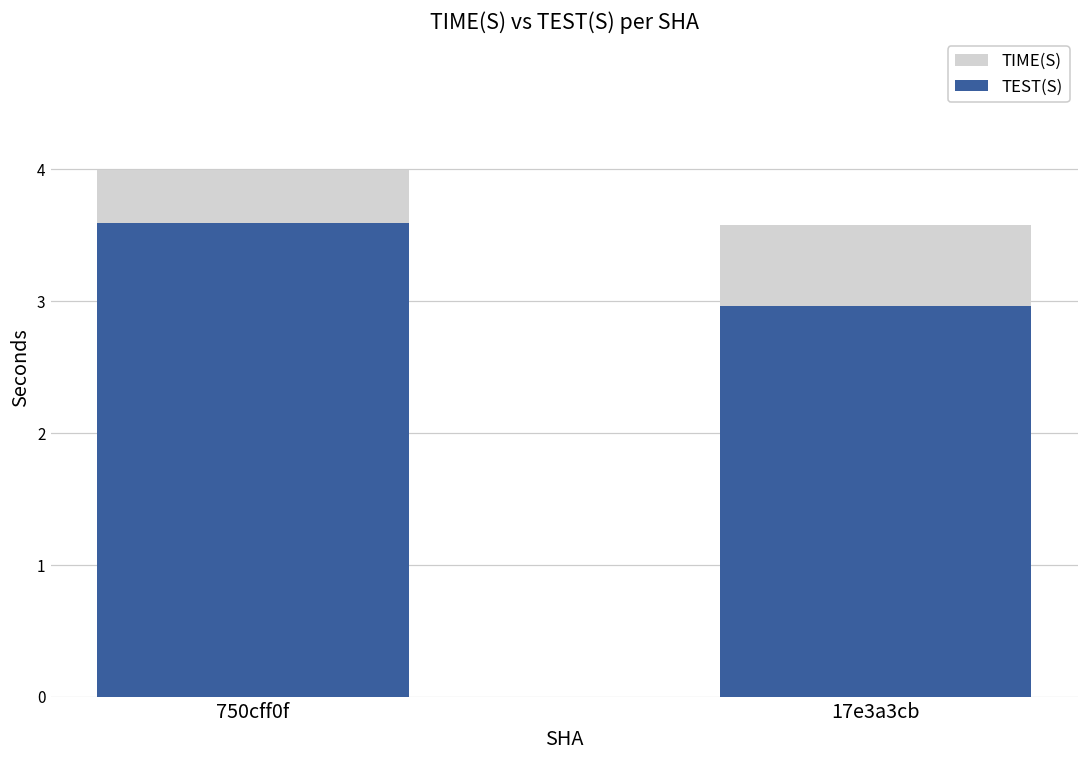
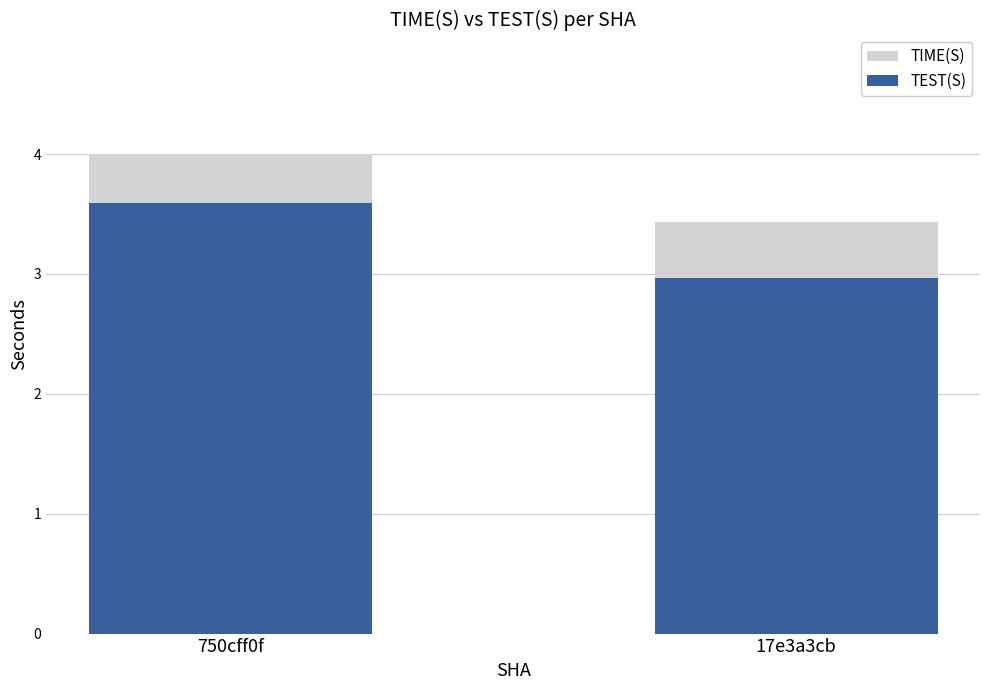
  {
    "TIME(S)": {
      "750cff0f": 4.00,
-     "17e3a3cb": 3.58
+     "17e3a3cb": 3.43
    }
  }
